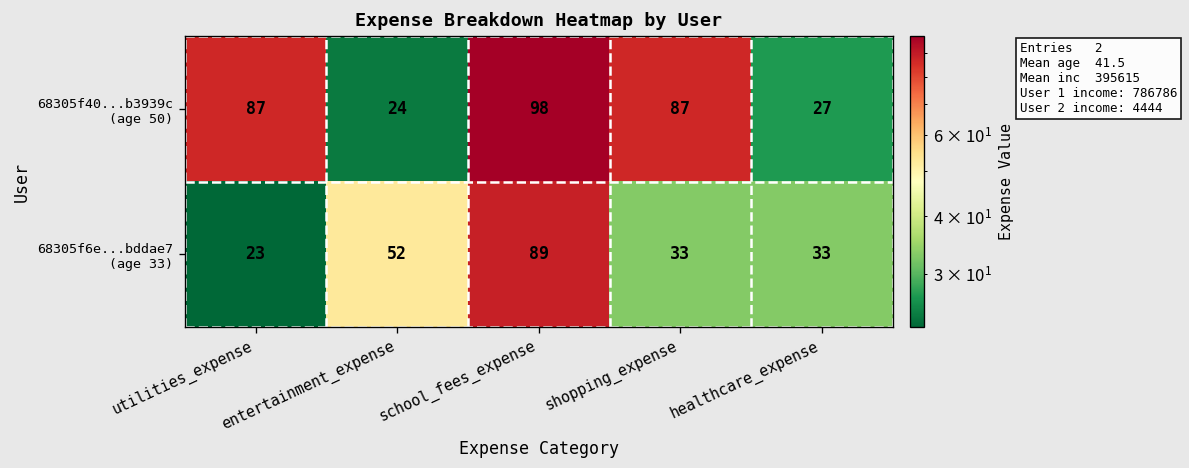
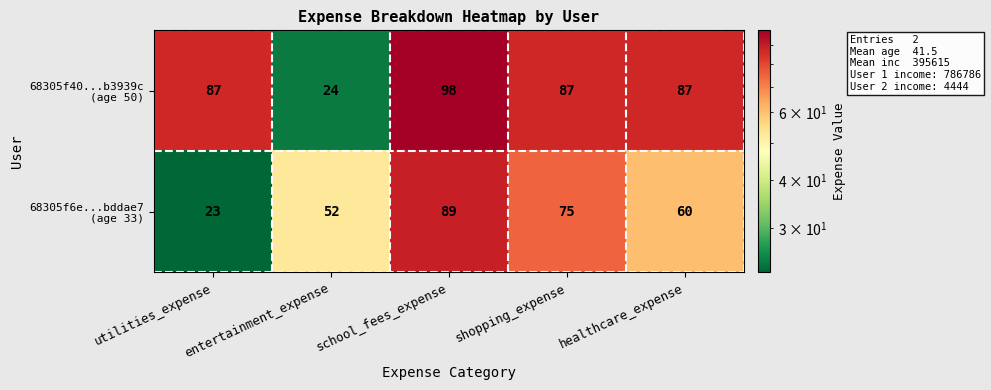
  {
    "68305f40...b3939c (age 50)": {
      "utilities_expense": 87,
      "entertainment_expense": 24,
      "school_fees_expense": 98,
      "shopping_expense": 87,
-     "healthcare_expense": 27
+     "healthcare_expense": 87
    },
    "68305f6e...bddae7 (age 33)": {
      "utilities_expense": 23,
      "entertainment_expense": 52,
      "school_fees_expense": 89,
-     "shopping_expense": 33,
-     "healthcare_expense": 33
+     "shopping_expense": 75,
+     "healthcare_expense": 60
    }
  }
